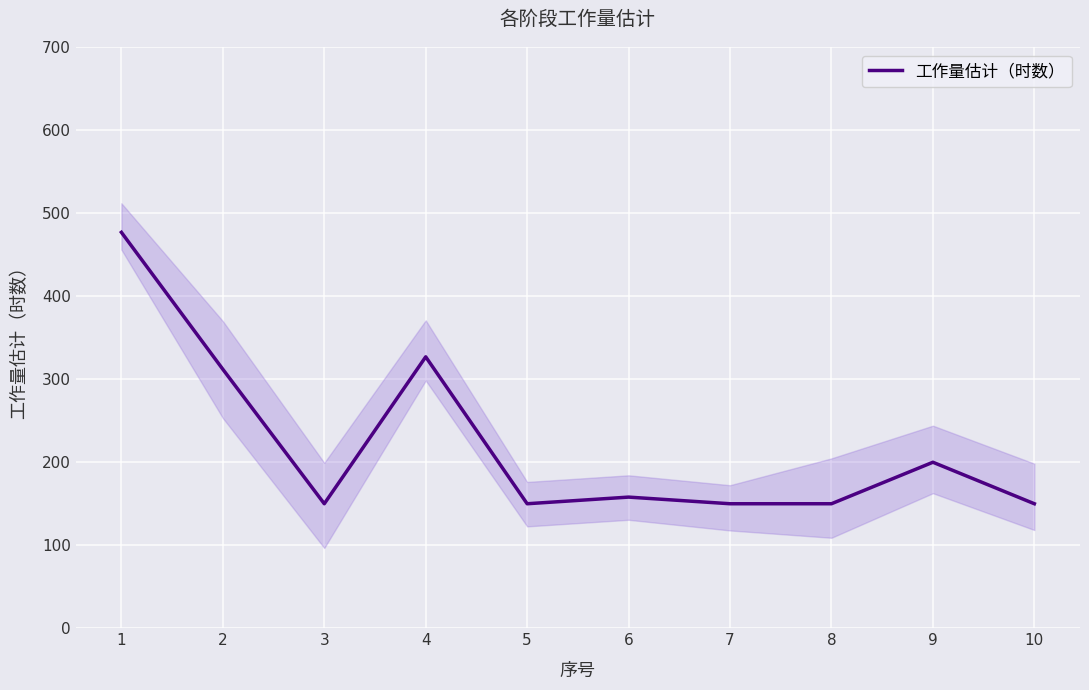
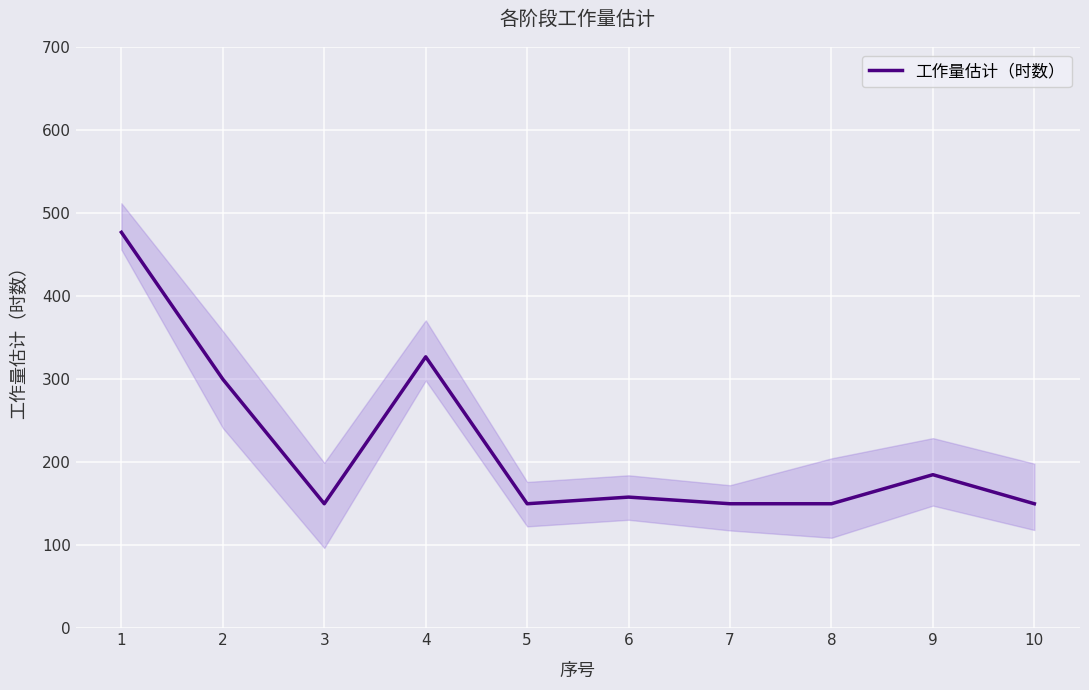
  {
    "工作量估计（时数）": {
      "1": 480,
-     "2": 310,
+     "2": 300,
      "3": 150,
      "4": 330,
      "5": 150,
      "6": 160,
      "7": 150,
      "8": 150,
-     "9": 200,
+     "9": 190,
      "10": 150
    }
  }
